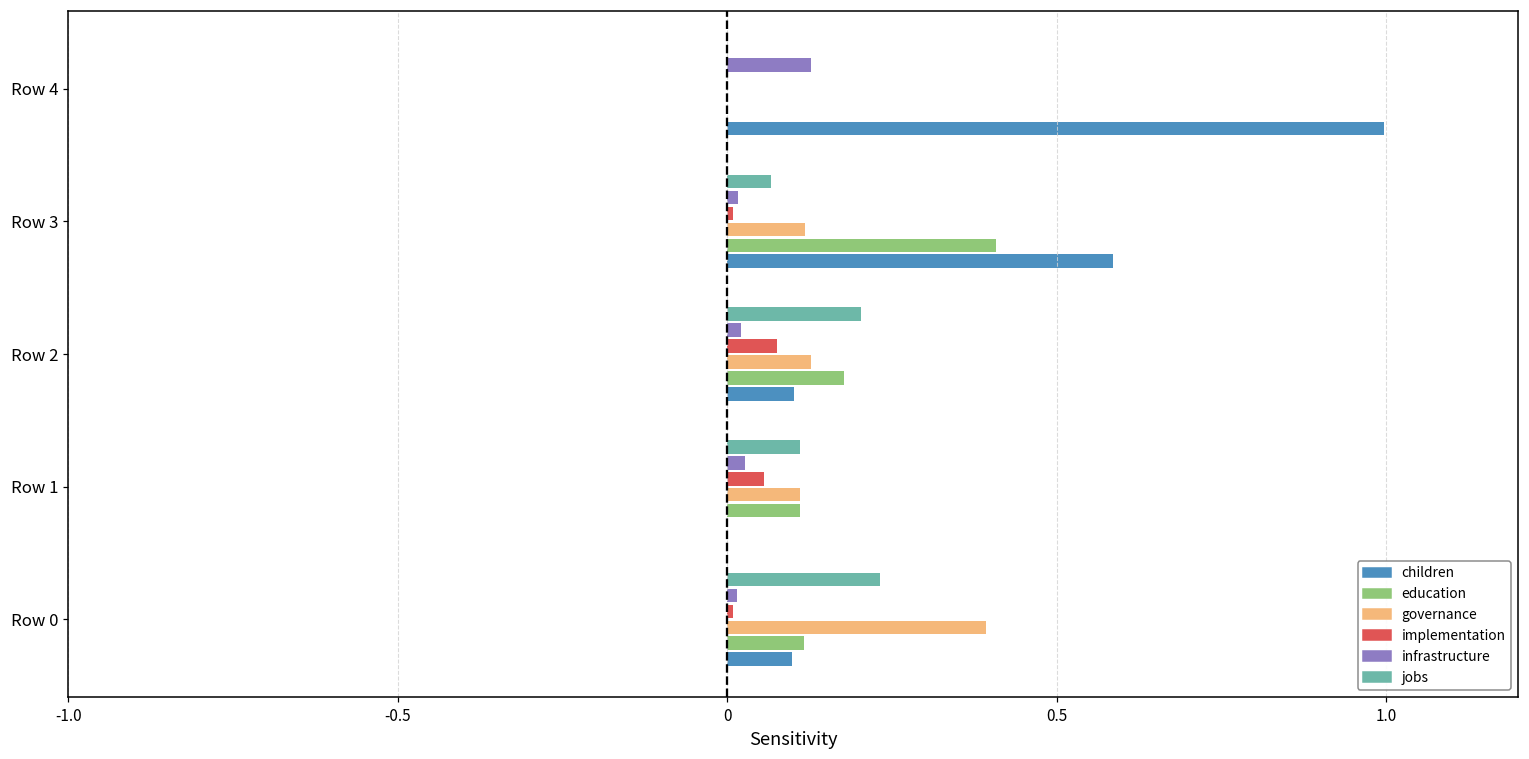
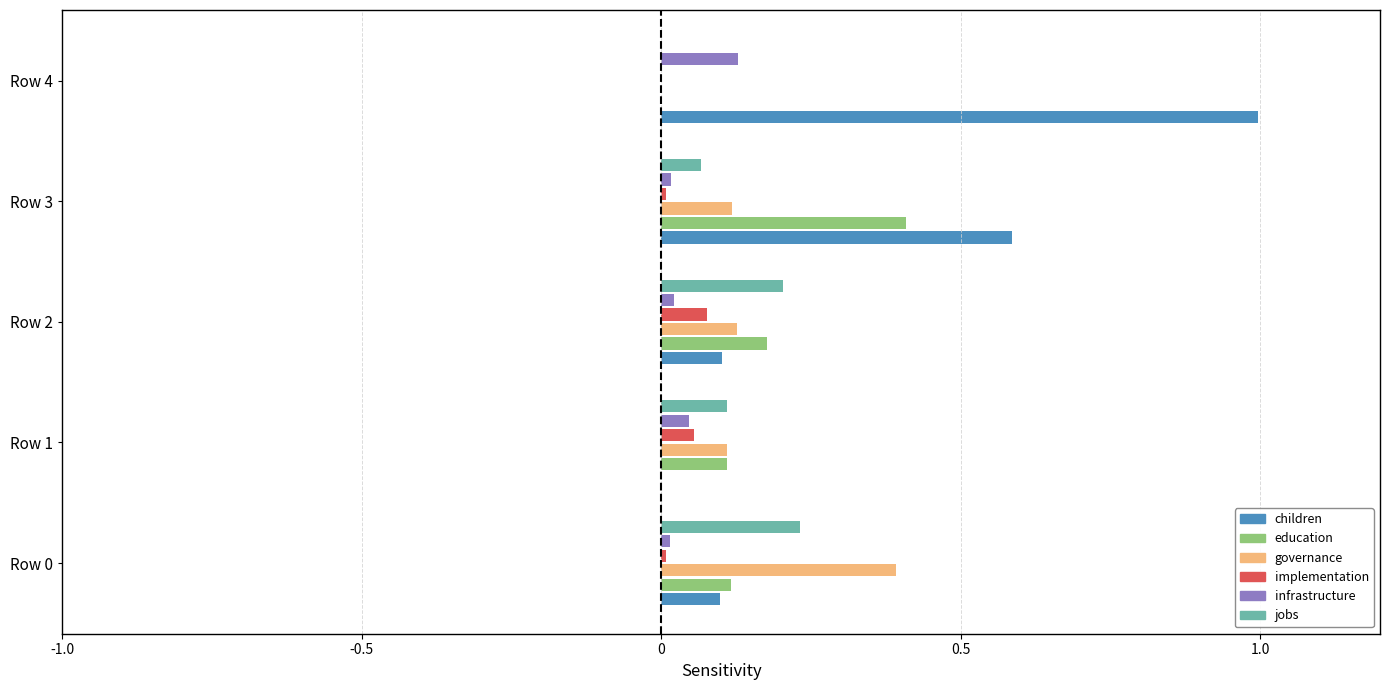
  {
    "education": {
      "Row 4": 0.00,
      "Row 3": 0.41,
      "Row 2": 0.18,
      "Row 1": 0.11,
      "Row 0": 0.12
    },
    "governance": {
      "Row 4": 0.00,
      "Row 3": 0.12,
      "Row 2": 0.13,
      "Row 1": 0.11,
      "Row 0": 0.39
    },
    "implementation": {
      "Row 4": 0.00,
      "Row 3": 0.01,
      "Row 2": 0.08,
      "Row 1": 0.06,
      "Row 0": 0.01
    },
    "infrastructure": {
      "Row 4": 0.13,
      "Row 3": 0.02,
      "Row 2": 0.02,
-     "Row 1": 0.03,
+     "Row 1": 0.05,
      "Row 0": 0.02
    }
  }
